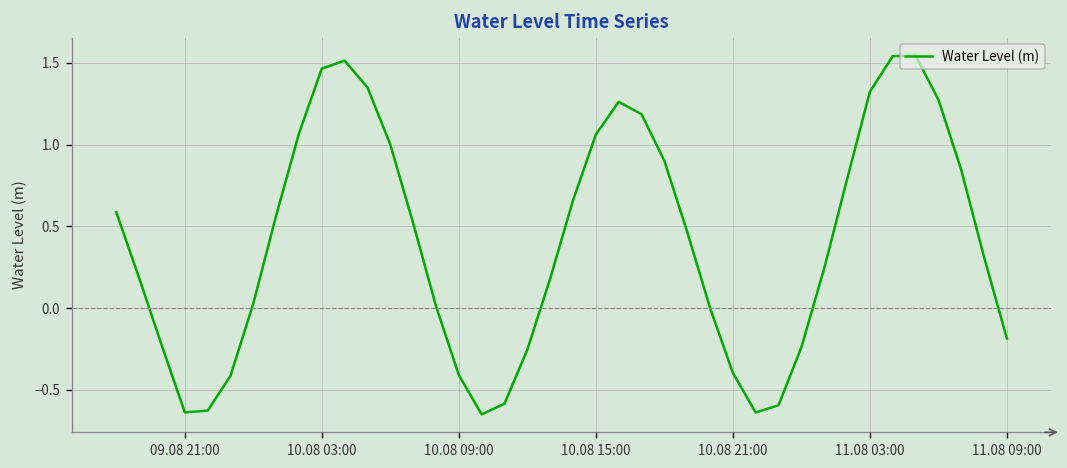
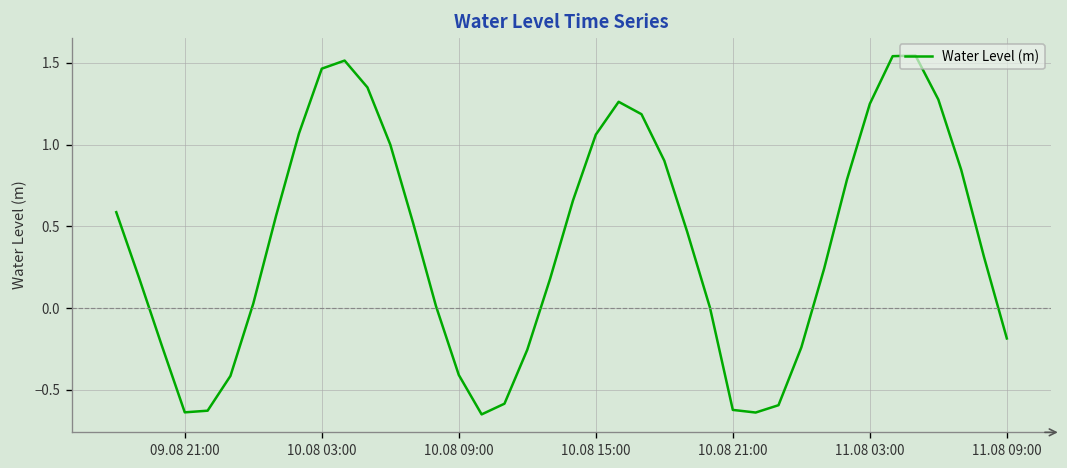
  {
    "09.08 21:00": -0.64,
    "10.08 03:00": 1.46,
    "10.08 09:00": -0.41,
    "10.08 15:00": 1.06,
-   "10.08 21:00": -0.40,
-   "11.08 03:00": 1.32,
+   "10.08 21:00": -0.62,
+   "11.08 03:00": 1.25,
    "11.08 09:00": -0.19
  }
